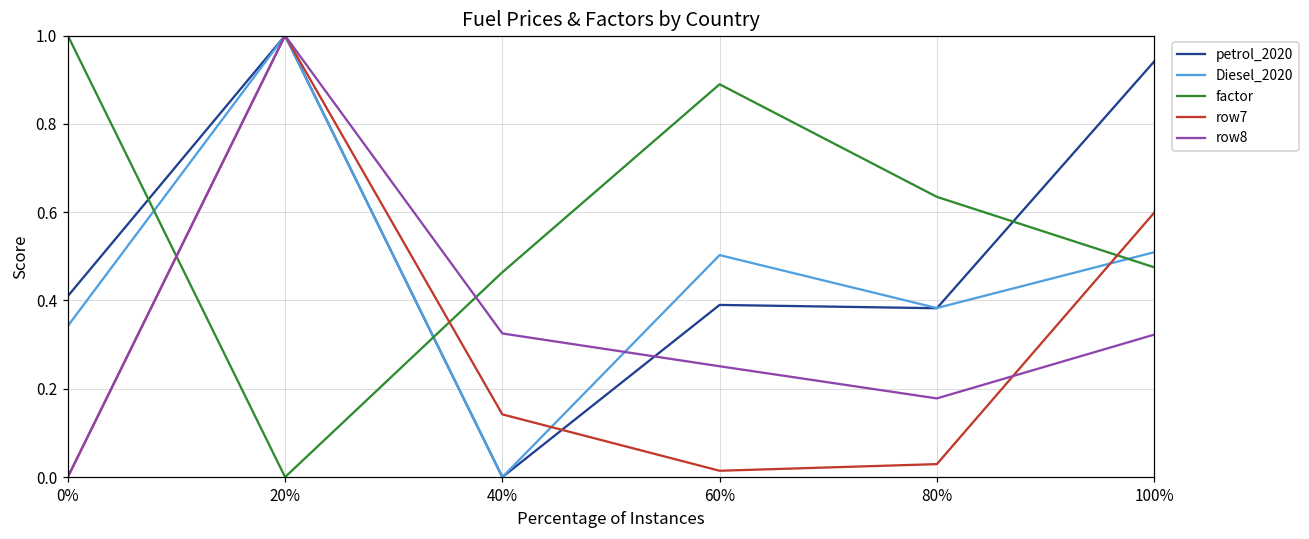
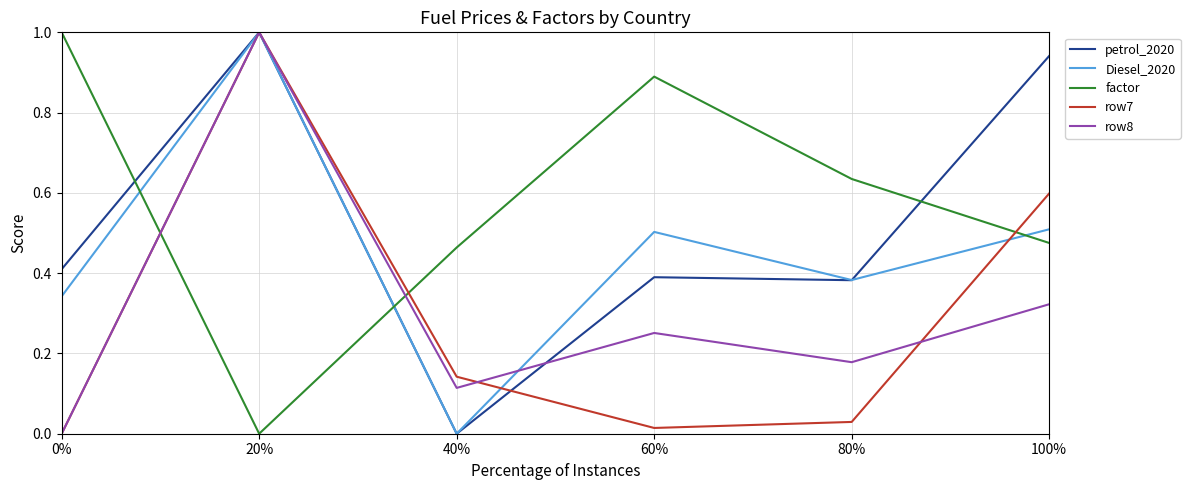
  {
    "petrol_2020": {
      "0%": 0.41,
      "60%": 0.39,
      "100%": 0.94
    },
    "Diesel_2020": {
      "0%": 0.34,
      "60%": 0.50,
      "100%": 0.51
    },
    "factor": {
      "0%": 1.00,
      "20%": 0.00,
      "40%": 0.46,
      "60%": 0.89,
      "80%": 0.63,
      "100%": 0.48
    },
    "row7": {
      "40%": 0.14,
      "60%": 0.01,
      "80%": 0.03,
      "100%": 0.60
    },
    "row8": {
-     "40%": 0.33,
+     "40%": 0.11,
      "60%": 0.25,
      "80%": 0.18,
      "100%": 0.32
    }
  }
